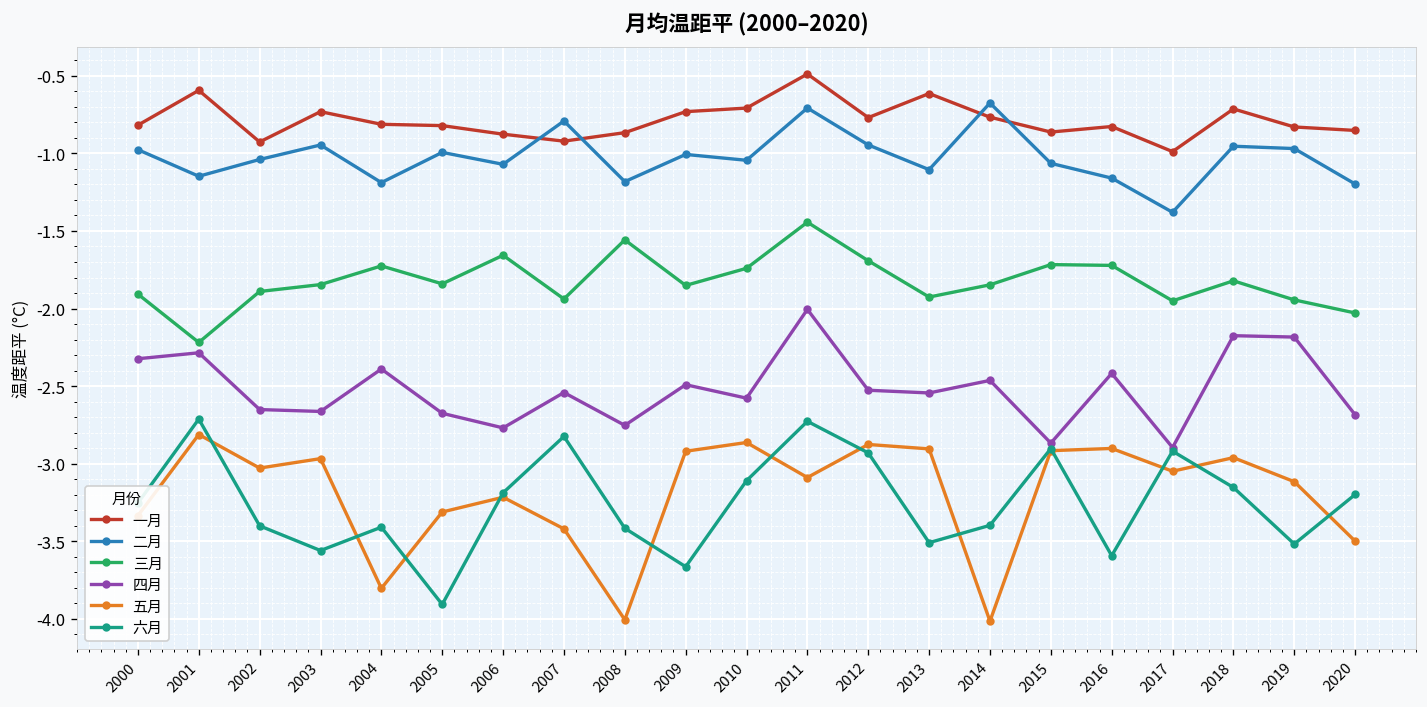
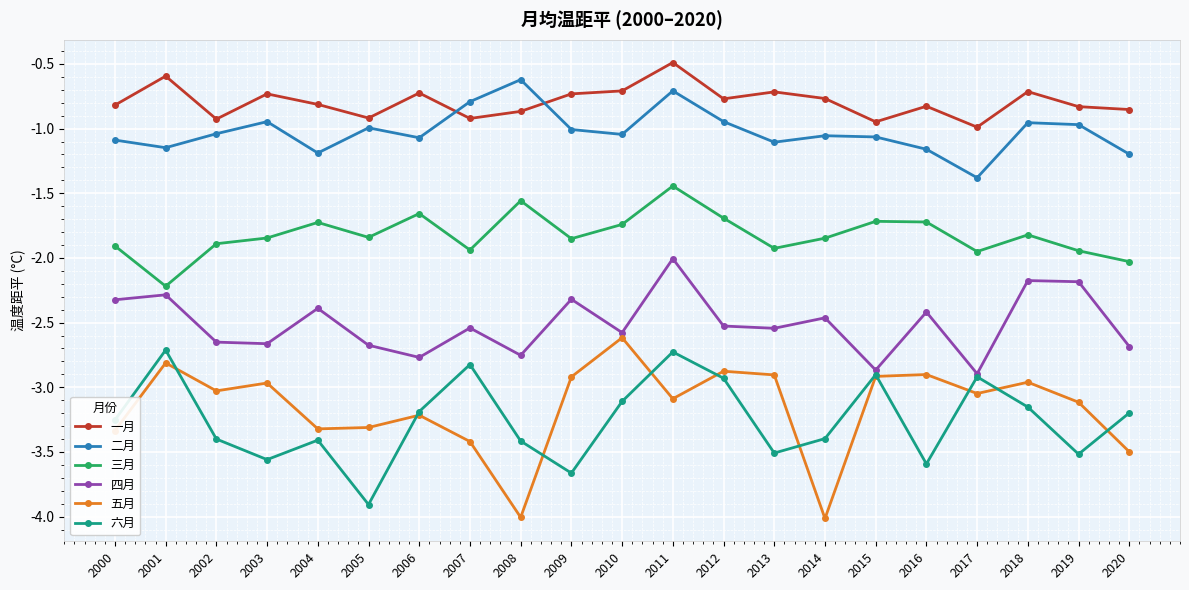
  {
    "一月": {
      "2000": -0.82,
      "2001": -0.59,
      "2002": -0.93,
      "2003": -0.73,
      "2004": -0.81,
-     "2005": -0.82,
-     "2006": -0.88,
+     "2005": -0.92,
+     "2006": -0.72,
      "2007": -0.92,
      "2008": -0.87,
      "2009": -0.73,
      "2010": -0.71,
      "2011": -0.49,
      "2012": -0.77,
-     "2013": -0.61,
+     "2013": -0.72,
      "2014": -0.77,
-     "2015": -0.86,
+     "2015": -0.95,
      "2016": -0.83,
      "2017": -0.99,
      "2018": -0.71,
      "2019": -0.83,
      "2020": -0.85
    },
    "二月": {
-     "2000": -0.98,
+     "2000": -1.09,
      "2001": -1.15,
      "2002": -1.04,
      "2003": -0.95,
      "2004": -1.19,
      "2005": -0.99,
      "2006": -1.07,
      "2007": -0.79,
-     "2008": -1.18,
+     "2008": -0.62,
      "2009": -1.01,
      "2010": -1.04,
      "2011": -0.71,
      "2012": -0.95,
      "2013": -1.10,
-     "2014": -0.68,
+     "2014": -1.05,
      "2015": -1.06,
      "2016": -1.16,
      "2017": -1.38,
      "2018": -0.95,
      "2019": -0.97,
      "2020": -1.20
    },
    "四月": {
      "2000": -2.32,
      "2001": -2.29,
      "2002": -2.65,
      "2003": -2.66,
      "2004": -2.39,
      "2005": -2.67,
      "2006": -2.77,
      "2007": -2.54,
      "2008": -2.75,
-     "2009": -2.49,
+     "2009": -2.32,
      "2010": -2.58,
      "2011": -2.01,
      "2012": -2.53,
      "2013": -2.54,
      "2014": -2.46,
      "2015": -2.87,
      "2016": -2.42,
      "2017": -2.90,
      "2018": -2.17,
      "2019": -2.18,
      "2020": -2.68
    },
    "五月": {
      "2001": -2.81,
      "2002": -3.03,
      "2003": -2.97,
-     "2004": -3.80,
+     "2004": -3.32,
      "2005": -3.31,
      "2006": -3.22,
      "2007": -3.42,
      "2008": -4.01,
      "2009": -2.92,
-     "2010": -2.86,
+     "2010": -2.62,
      "2011": -3.09,
      "2012": -2.88,
      "2013": -2.90,
      "2014": -4.01,
      "2016": -2.90,
      "2017": -3.05,
      "2018": -2.96,
      "2019": -3.12,
      "2020": -3.50
    }
  }
